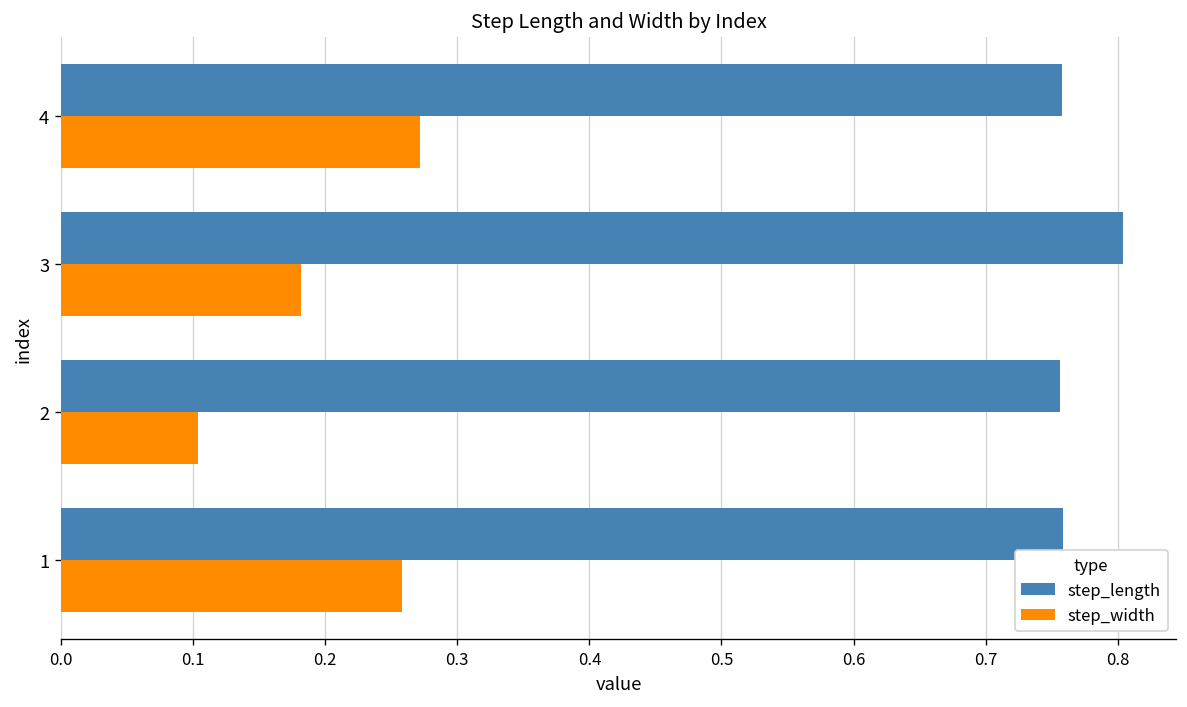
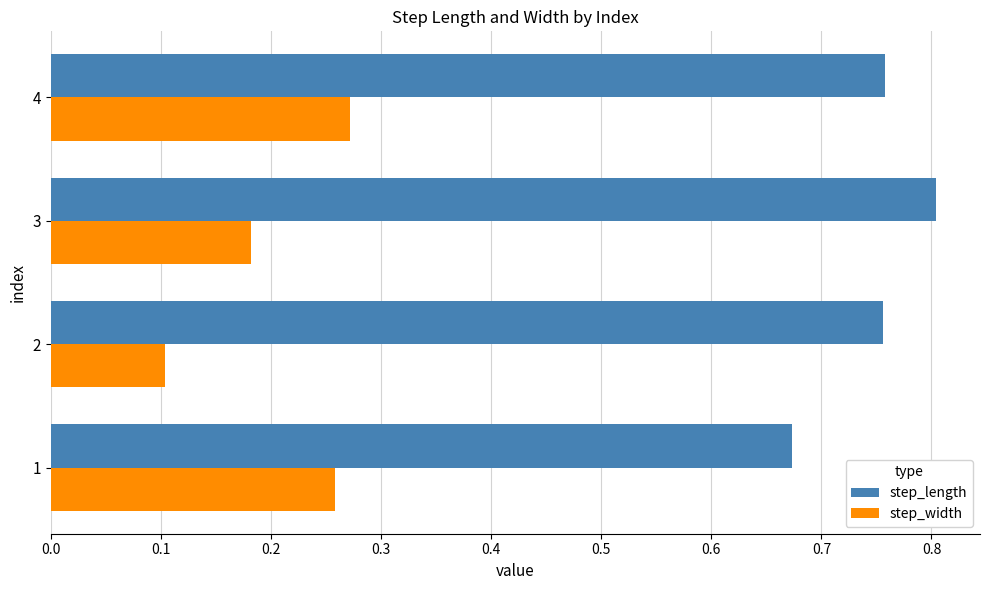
  {
    "step_length": {
      "4": 0.757,
      "3": 0.804,
      "2": 0.756,
-     "1": 0.758
+     "1": 0.673
    },
    "step_width": {
      "4": 0.272,
      "3": 0.182,
      "2": 0.104,
      "1": 0.258
    }
  }
